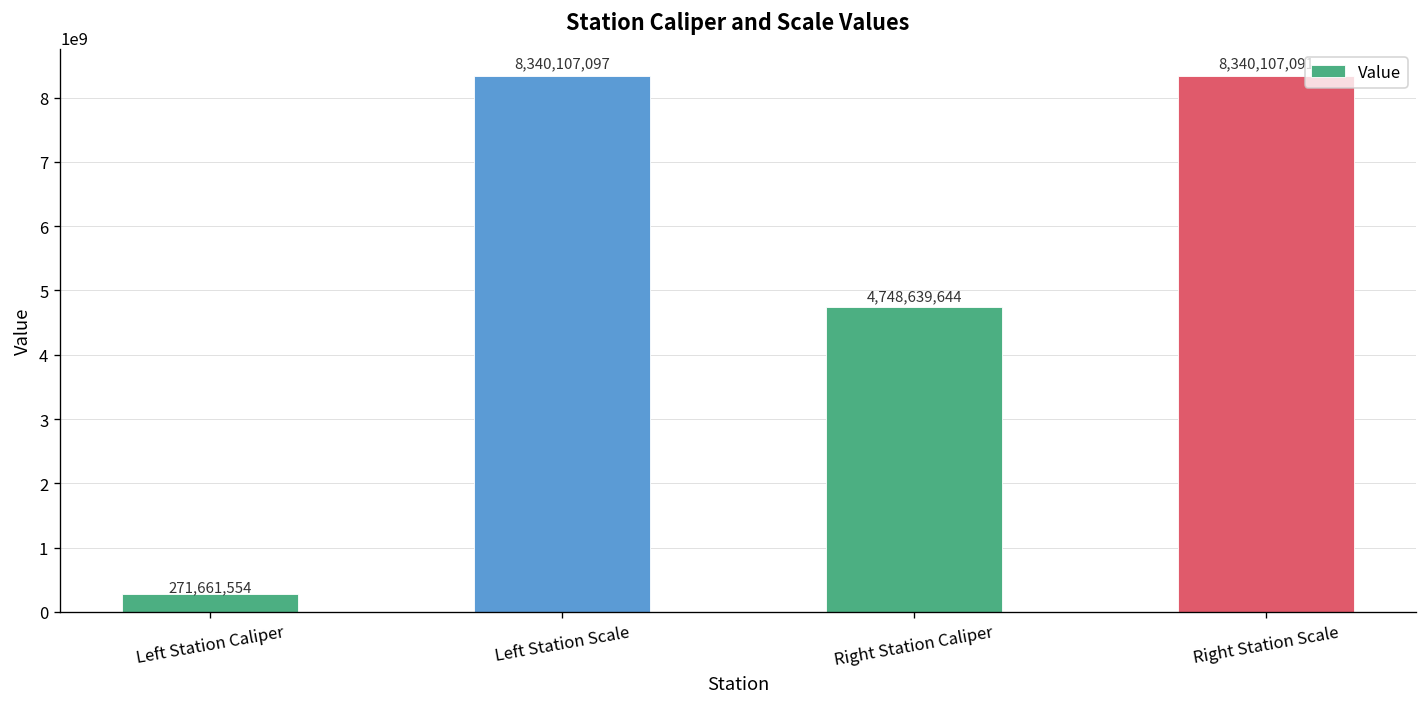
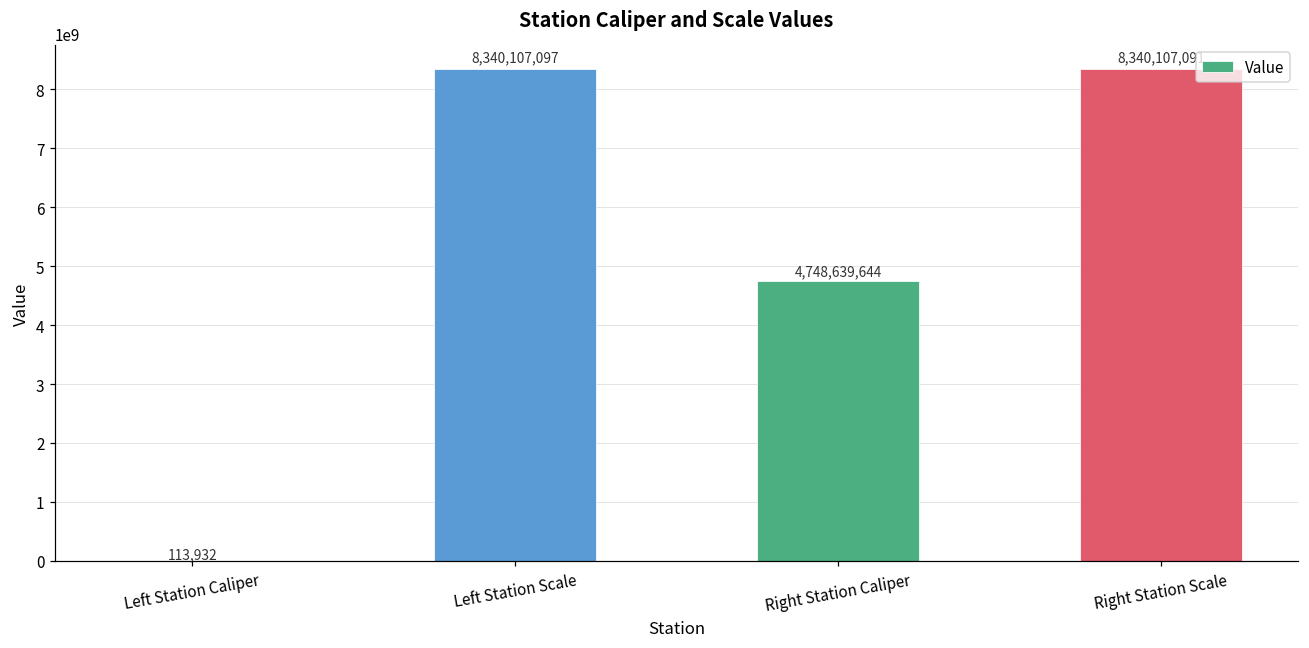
  {
-   "Left Station Caliper": "271,661,554",
+   "Left Station Caliper": "113,932",
    "Left Station Scale": "8,340,107,097",
    "Right Station Caliper": "4,748,639,644"
  }
